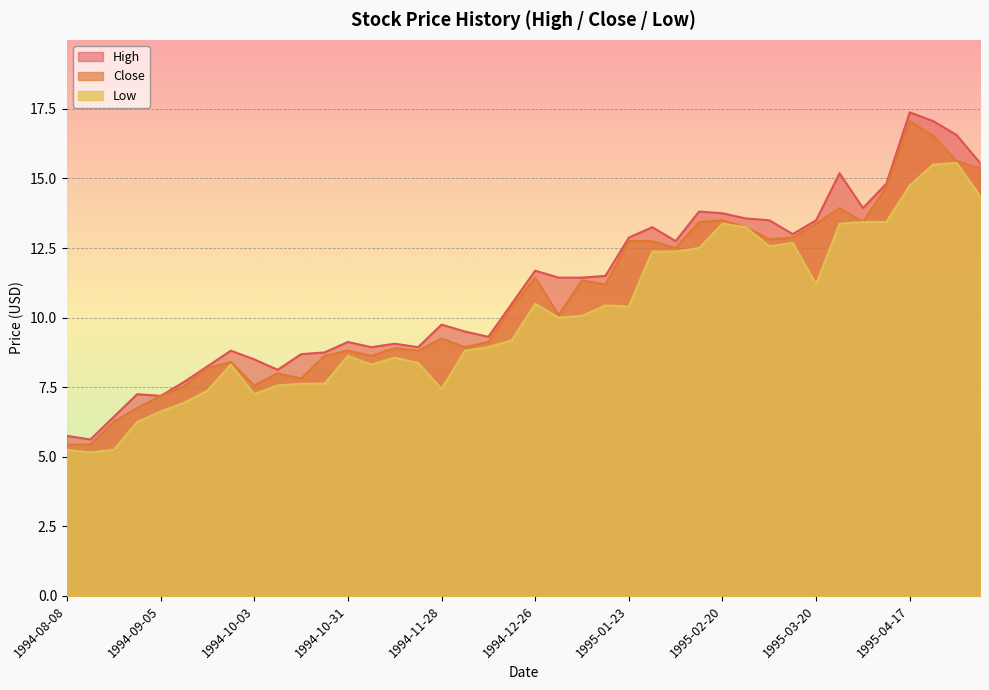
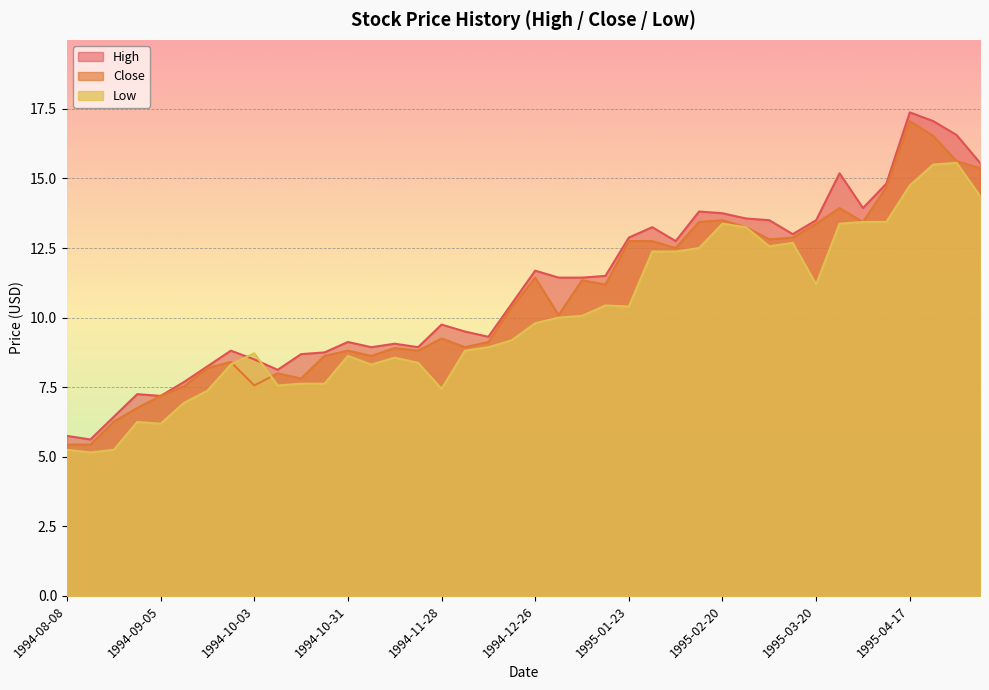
  {
    "Low": {
      "1994-08-08": 5.3,
-     "1994-09-05": 6.6,
-     "1994-10-03": 7.3,
+     "1994-09-05": 6.2,
+     "1994-10-03": 8.7,
      "1994-10-31": 8.6,
      "1994-11-28": 7.4,
-     "1994-12-26": 10.5,
+     "1994-12-26": 9.8,
      "1995-01-23": 10.4,
      "1995-02-20": 13.4,
      "1995-03-20": 11.2,
      "1995-04-17": 14.8
    }
  }
